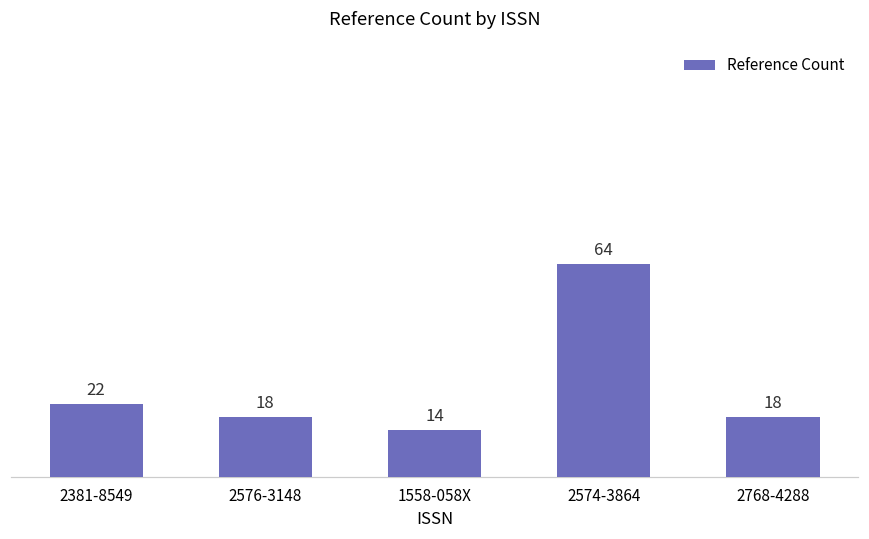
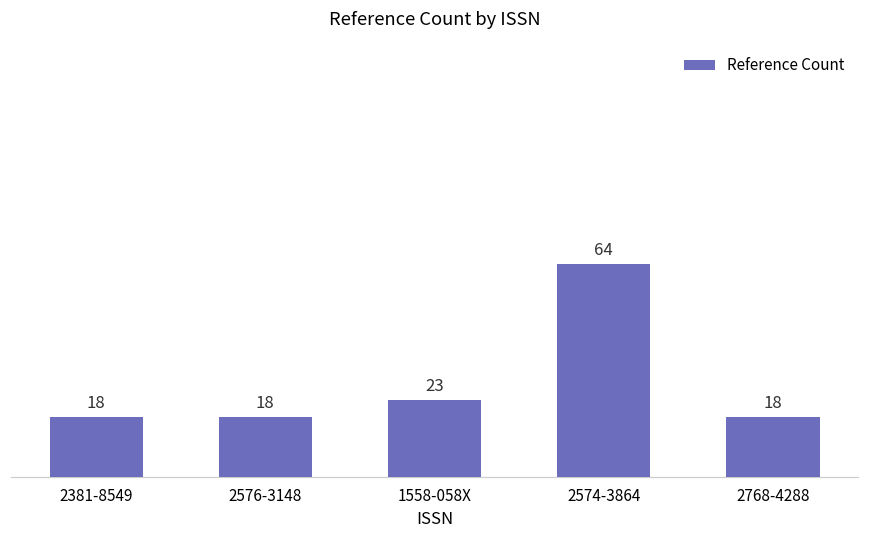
  {
-   "2381-8549": 22,
+   "2381-8549": 18,
    "2576-3148": 18,
-   "1558-058X": 14,
+   "1558-058X": 23,
    "2574-3864": 64,
    "2768-4288": 18
  }
